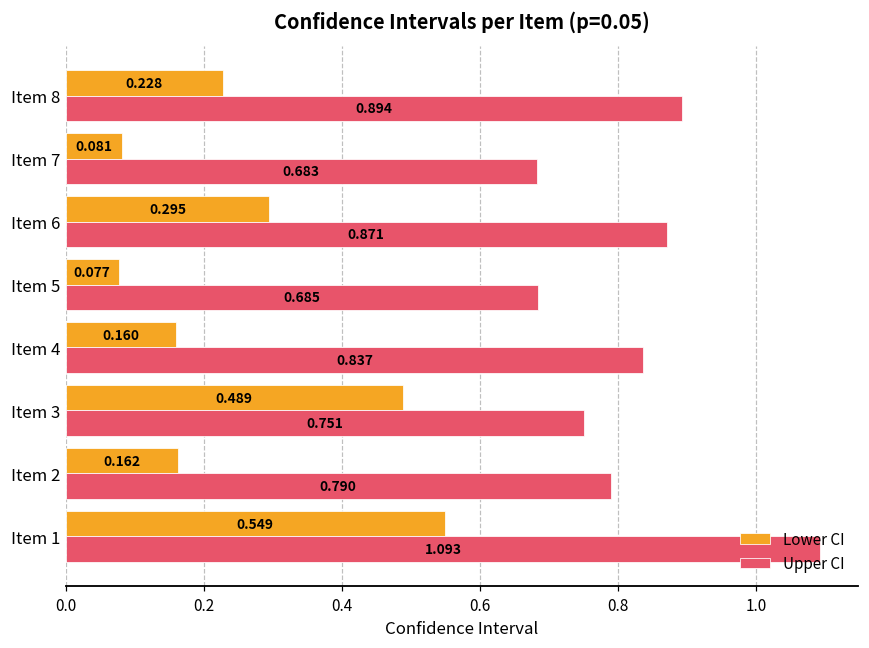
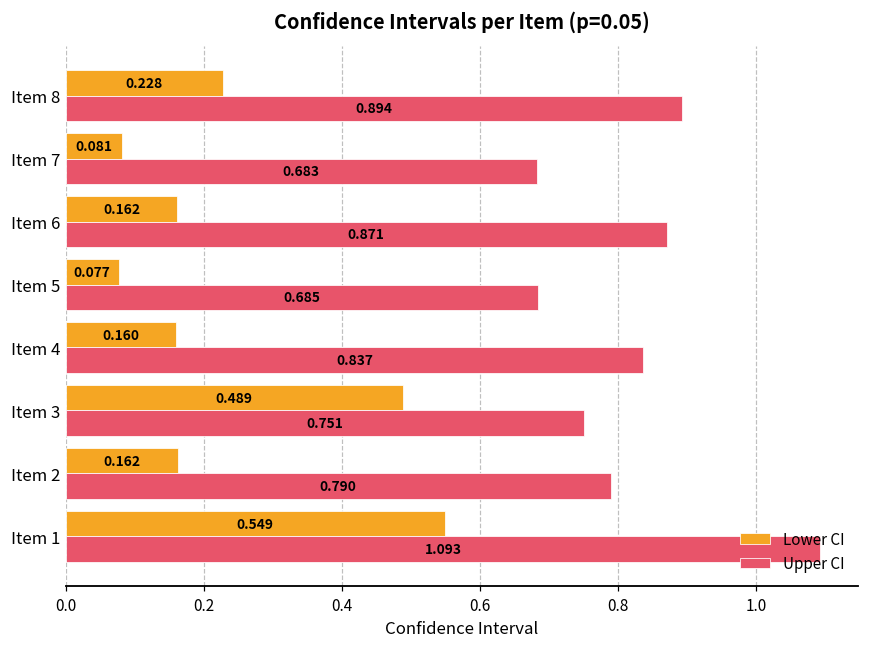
  {
    "Lower CI": {
      "Item 8": 0.228,
      "Item 7": 0.081,
-     "Item 6": 0.295,
+     "Item 6": 0.162,
      "Item 5": 0.077,
      "Item 4": 0.160,
      "Item 3": 0.489,
      "Item 2": 0.162,
      "Item 1": 0.549
    },
    "Upper CI": {
      "Item 8": 0.894,
      "Item 7": 0.683,
      "Item 6": 0.871,
      "Item 5": 0.685,
      "Item 4": 0.837,
      "Item 3": 0.751,
      "Item 2": 0.790,
      "Item 1": 1.093
    }
  }
